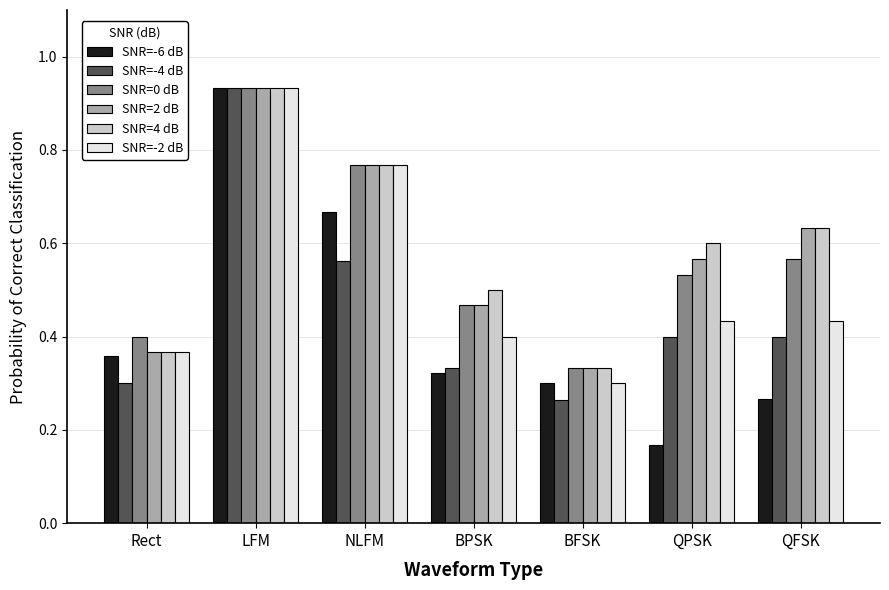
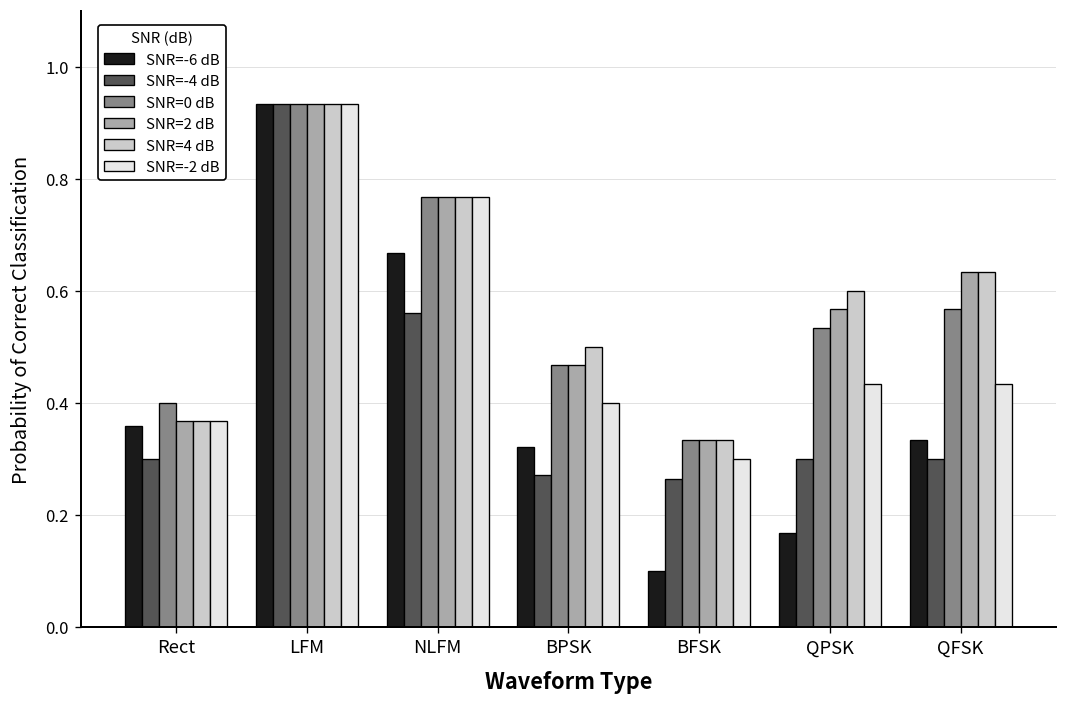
  {
    "SNR=-6 dB": {
      "Rect": 0.36,
      "LFM": 0.93,
      "NLFM": 0.67,
      "BPSK": 0.32,
-     "BFSK": 0.3,
+     "BFSK": 0.1,
      "QPSK": 0.17,
-     "QFSK": 0.27
+     "QFSK": 0.33
    },
    "SNR=-4 dB": {
      "Rect": 0.30,
      "LFM": 0.93,
      "NLFM": 0.56,
-     "BPSK": 0.33,
+     "BPSK": 0.27,
      "BFSK": 0.26,
-     "QPSK": 0.4,
-     "QFSK": 0.4
+     "QPSK": 0.3,
+     "QFSK": 0.3
    }
  }
